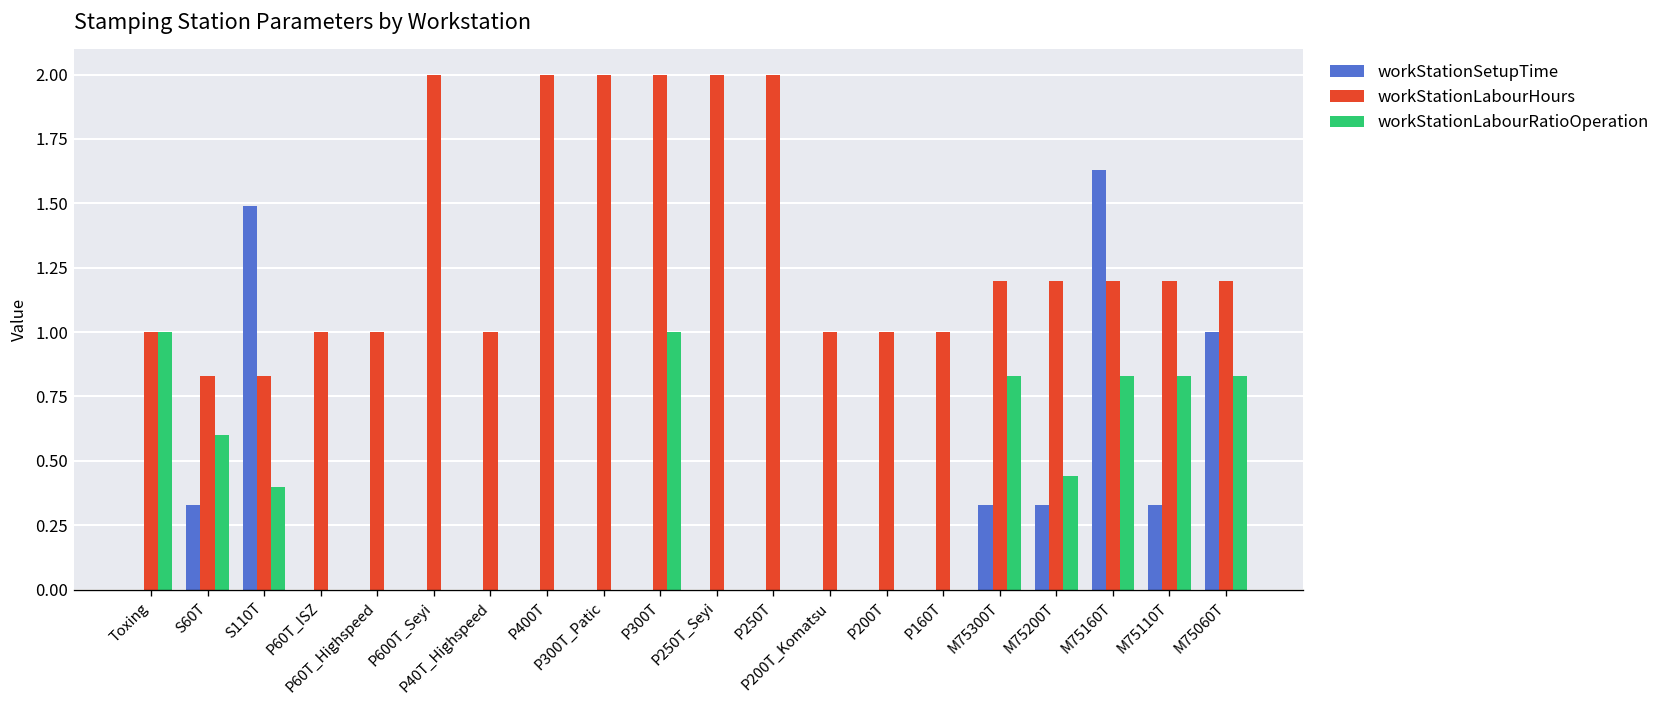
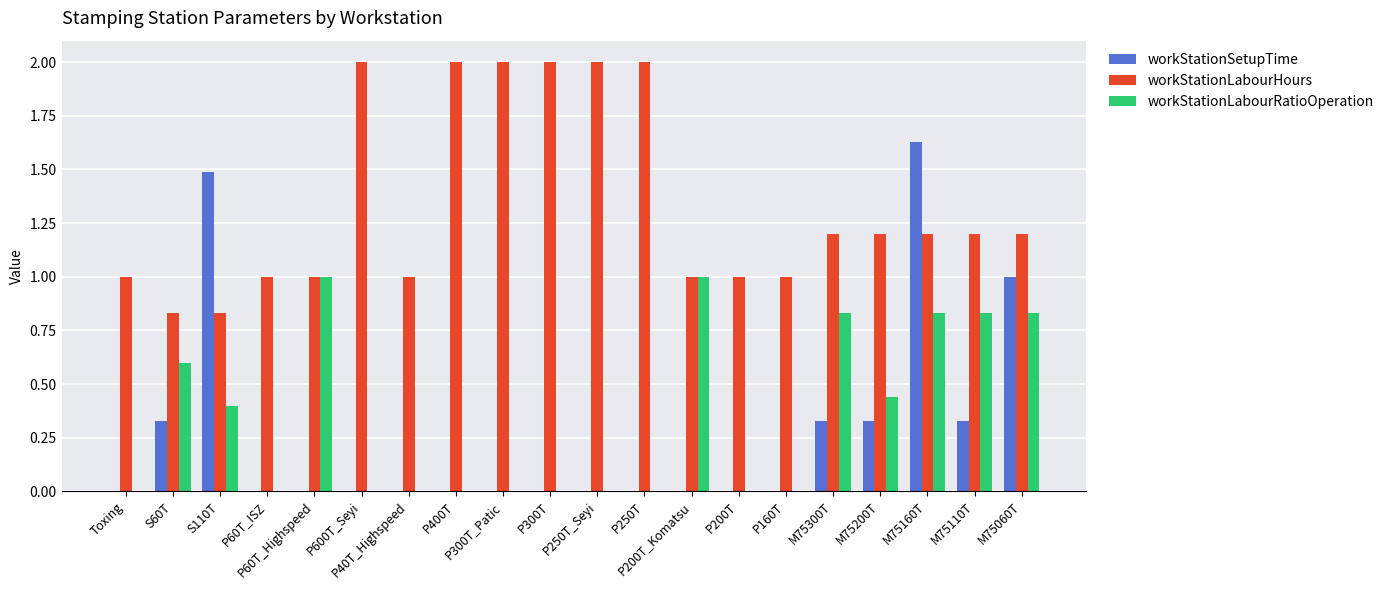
  {
    "workStationSetupTime": {
      "Toxing": 0,
      "S60T": 0.33,
      "S110T": 1.49,
      "P60T_ISZ": 0,
      "P60T_Highspeed": 0,
      "P600T_Seyi": 0,
      "P40T_Highspeed": 0,
      "P400T": 0,
      "P300T_Patic": 0,
      "P300T": 0,
      "P250T_Seyi": 0,
      "P250T": 0,
      "P200T_Komatsu": 0,
      "P200T": 0,
      "P160T": 0,
      "M75300T": 0.33,
      "M75200T": 0.33,
      "M75160T": 1.63,
      "M75110T": 0.33,
      "M75060T": 1
    },
    "workStationLabourHours": {
      "Toxing": 1,
      "S60T": 0.83,
      "S110T": 0.83,
      "P60T_ISZ": 1,
      "P60T_Highspeed": 1,
      "P600T_Seyi": 2,
      "P40T_Highspeed": 1,
      "P400T": 2,
      "P300T_Patic": 2,
      "P300T": 2,
      "P250T_Seyi": 2,
      "P250T": 2,
      "P200T_Komatsu": 1,
      "P200T": 1,
      "P160T": 1,
      "M75300T": 1.20,
      "M75200T": 1.20,
      "M75160T": 1.20,
      "M75110T": 1.20,
      "M75060T": 1.20
    },
    "workStationLabourRatioOperation": {
-     "Toxing": 1,
+     "Toxing": 0,
      "S60T": 0.60,
      "S110T": 0.40,
      "P60T_ISZ": 0,
-     "P60T_Highspeed": 0,
+     "P60T_Highspeed": 1,
      "P600T_Seyi": 0,
      "P40T_Highspeed": 0,
      "P400T": 0,
      "P300T_Patic": 0,
-     "P300T": 1,
+     "P300T": 0,
      "P250T_Seyi": 0,
      "P250T": 0,
-     "P200T_Komatsu": 0,
+     "P200T_Komatsu": 1,
      "P200T": 0,
      "P160T": 0,
      "M75300T": 0.83,
      "M75200T": 0.44,
      "M75160T": 0.83,
      "M75110T": 0.83,
      "M75060T": 0.83
    }
  }
